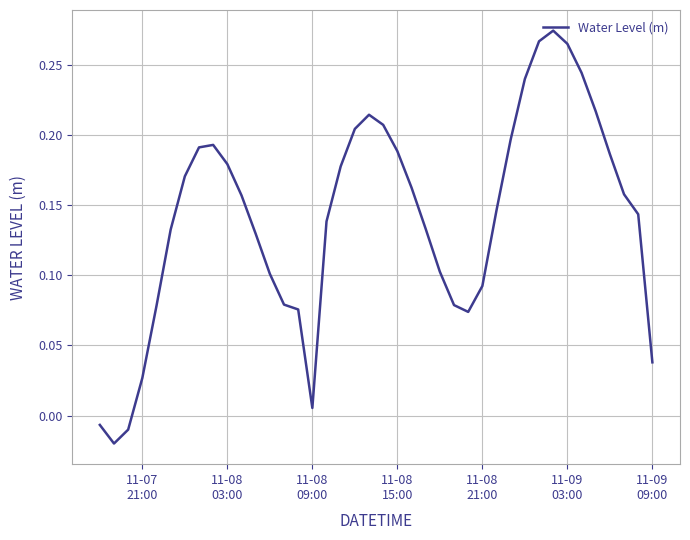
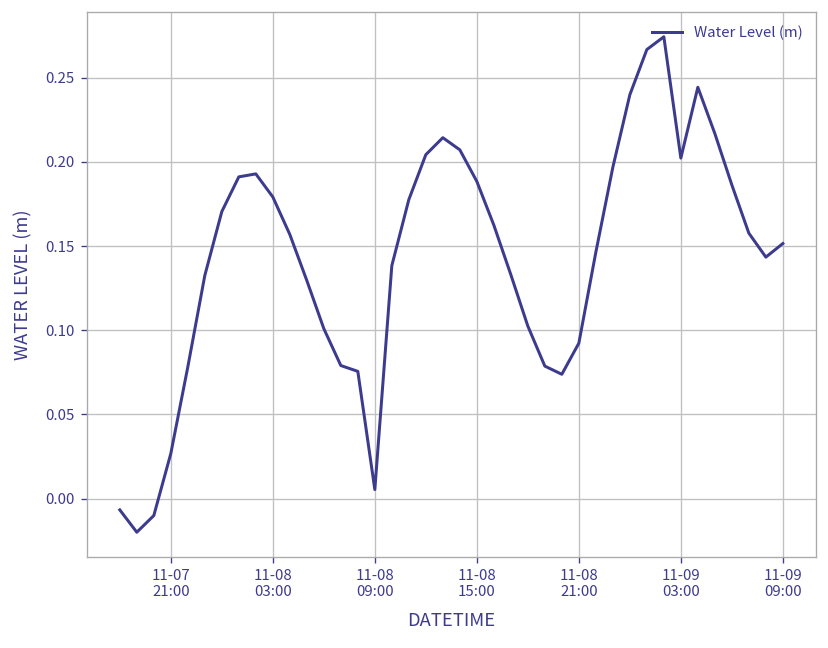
  {
    "11-07 21:00": 0.027,
    "11-08 03:00": 0.179,
    "11-08 09:00": 0.005,
    "11-08 15:00": 0.188,
    "11-08 21:00": 0.092,
-   "11-09 03:00": 0.265,
-   "11-09 09:00": 0.038
+   "11-09 03:00": 0.202,
+   "11-09 09:00": 0.151
  }
